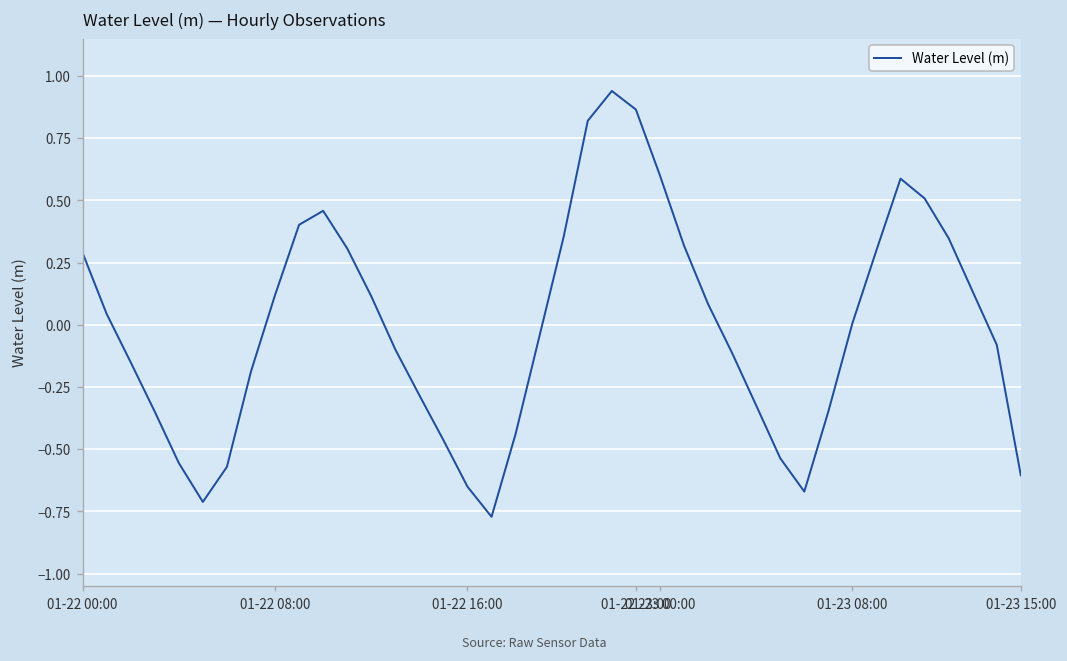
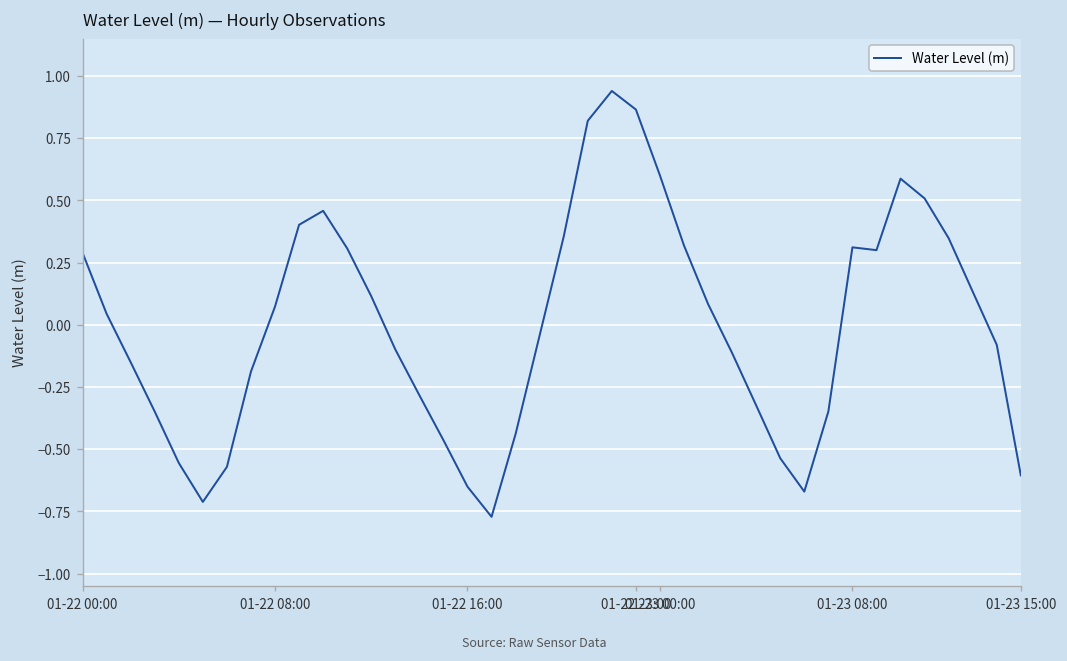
  {
    "01-22 00:00": 0.29,
-   "01-22 08:00": 0.12,
+   "01-22 08:00": 0.07,
    "01-22 16:00": -0.65,
-   "01-23 08:00": 0.01,
+   "01-23 08:00": 0.31,
    "01-23 15:00": -0.61
  }
